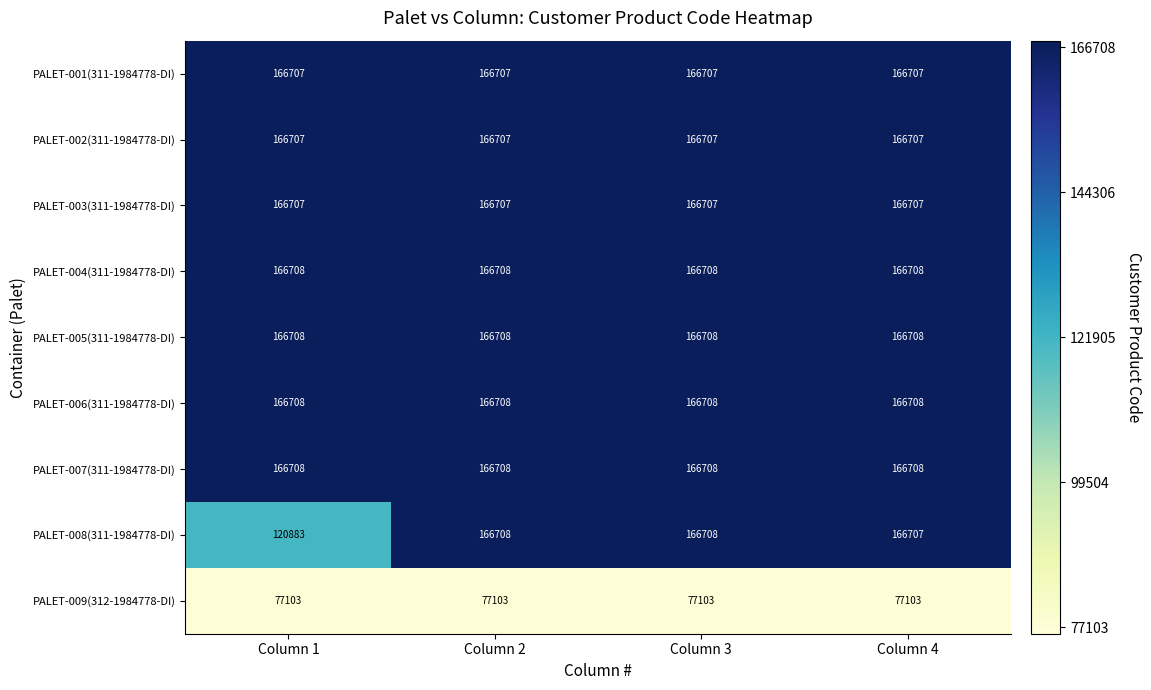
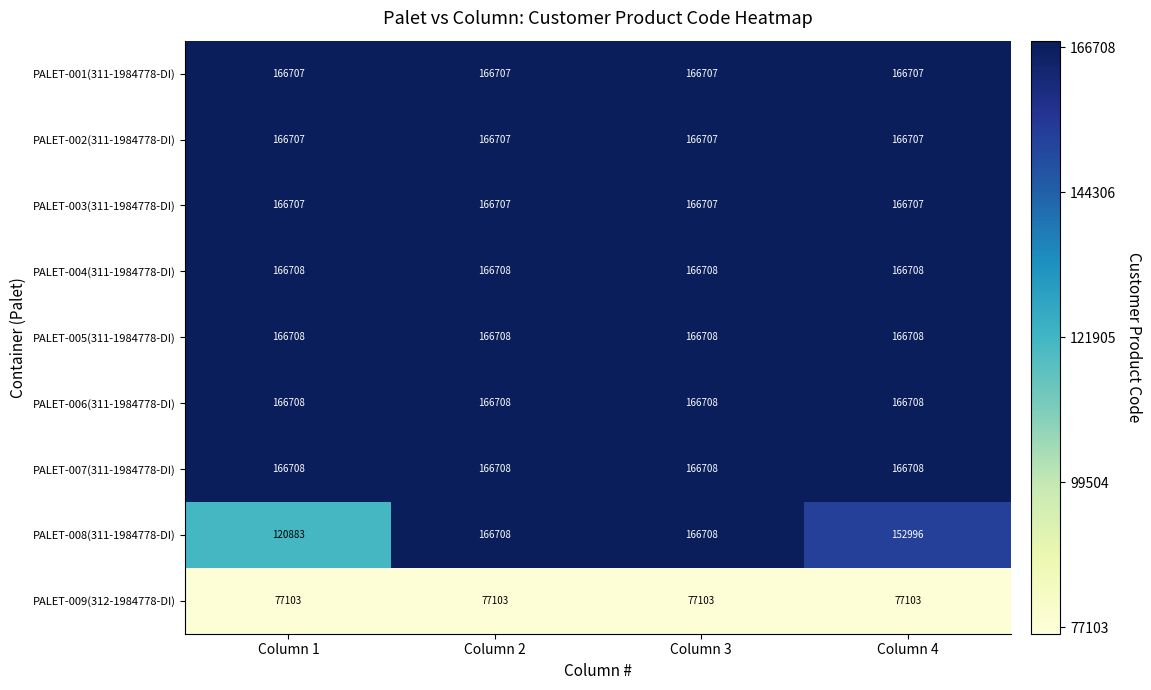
  {
    "PALET-001(311-1984778-DI)": {
      "Column 1": 166707,
      "Column 2": 166707,
      "Column 3": 166707,
      "Column 4": 166707
    },
    "PALET-002(311-1984778-DI)": {
      "Column 1": 166707,
      "Column 2": 166707,
      "Column 3": 166707,
      "Column 4": 166707
    },
    "PALET-003(311-1984778-DI)": {
      "Column 1": 166707,
      "Column 2": 166707,
      "Column 3": 166707,
      "Column 4": 166707
    },
    "PALET-004(311-1984778-DI)": {
      "Column 1": 166708,
      "Column 2": 166708,
      "Column 3": 166708,
      "Column 4": 166708
    },
    "PALET-005(311-1984778-DI)": {
      "Column 1": 166708,
      "Column 2": 166708,
      "Column 3": 166708,
      "Column 4": 166708
    },
    "PALET-006(311-1984778-DI)": {
      "Column 1": 166708,
      "Column 2": 166708,
      "Column 3": 166708,
      "Column 4": 166708
    },
    "PALET-007(311-1984778-DI)": {
      "Column 1": 166708,
      "Column 2": 166708,
      "Column 3": 166708,
      "Column 4": 166708
    },
    "PALET-008(311-1984778-DI)": {
      "Column 1": 120883,
      "Column 2": 166708,
      "Column 3": 166708,
-     "Column 4": 166707
+     "Column 4": 152996
    },
    "PALET-009(312-1984778-DI)": {
      "Column 1": 77103,
      "Column 2": 77103,
      "Column 3": 77103,
      "Column 4": 77103
    }
  }
